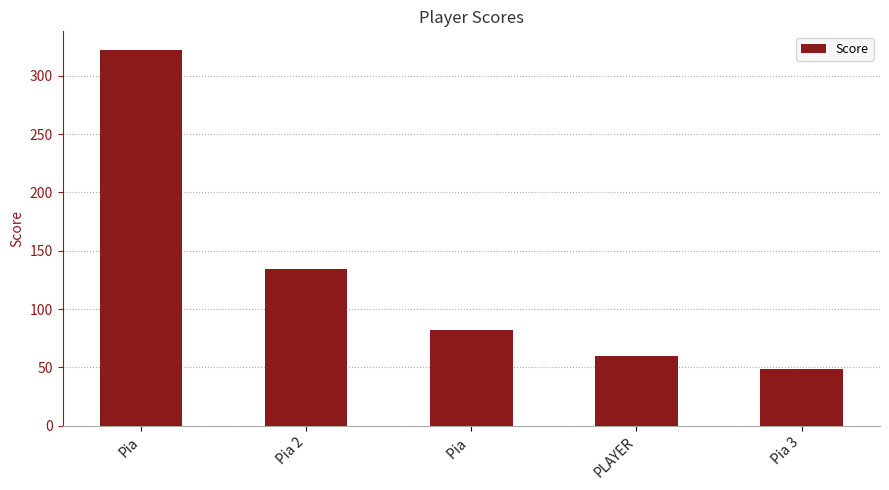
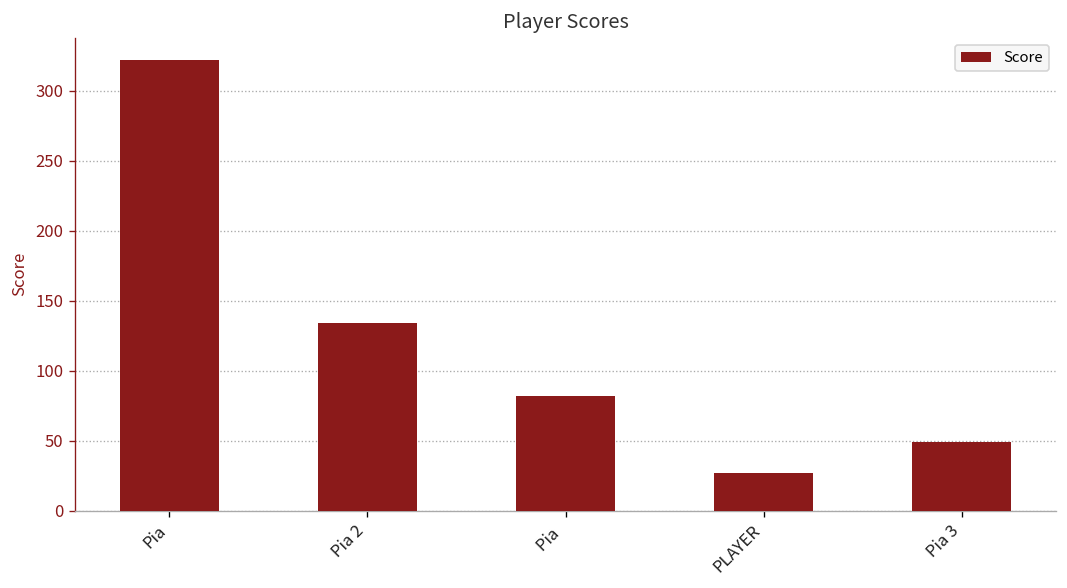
  {
    "Pia 2": 134,
-   "PLAYER": 60,
+   "PLAYER": 27,
    "Pia 3": 49
  }
